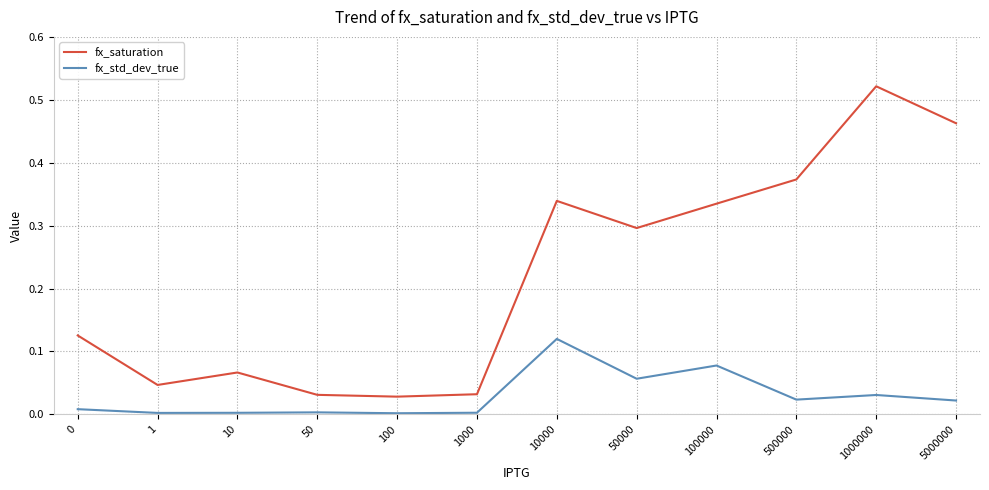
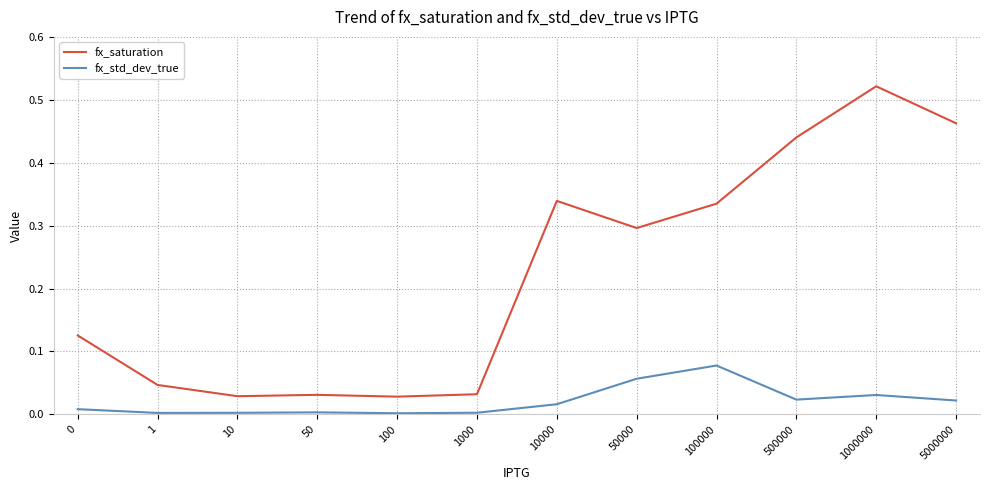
  {
    "fx_saturation": {
      "0": 0.13,
      "1": 0.05,
-     "10": 0.07,
+     "10": 0.03,
      "50": 0.03,
      "100": 0.03,
      "1000": 0.03,
      "10000": 0.34,
      "50000": 0.30,
      "100000": 0.33,
-     "500000": 0.37,
+     "500000": 0.44,
      "1000000": 0.52,
      "5000000": 0.46
    },
    "fx_std_dev_true": {
      "0": 0.01,
      "1": 0.00,
      "10": 0.00,
      "50": 0.00,
      "100": 0.00,
      "1000": 0.00,
-     "10000": 0.12,
+     "10000": 0.02,
      "50000": 0.06,
      "100000": 0.08,
      "500000": 0.02,
      "1000000": 0.03,
      "5000000": 0.02
    }
  }
